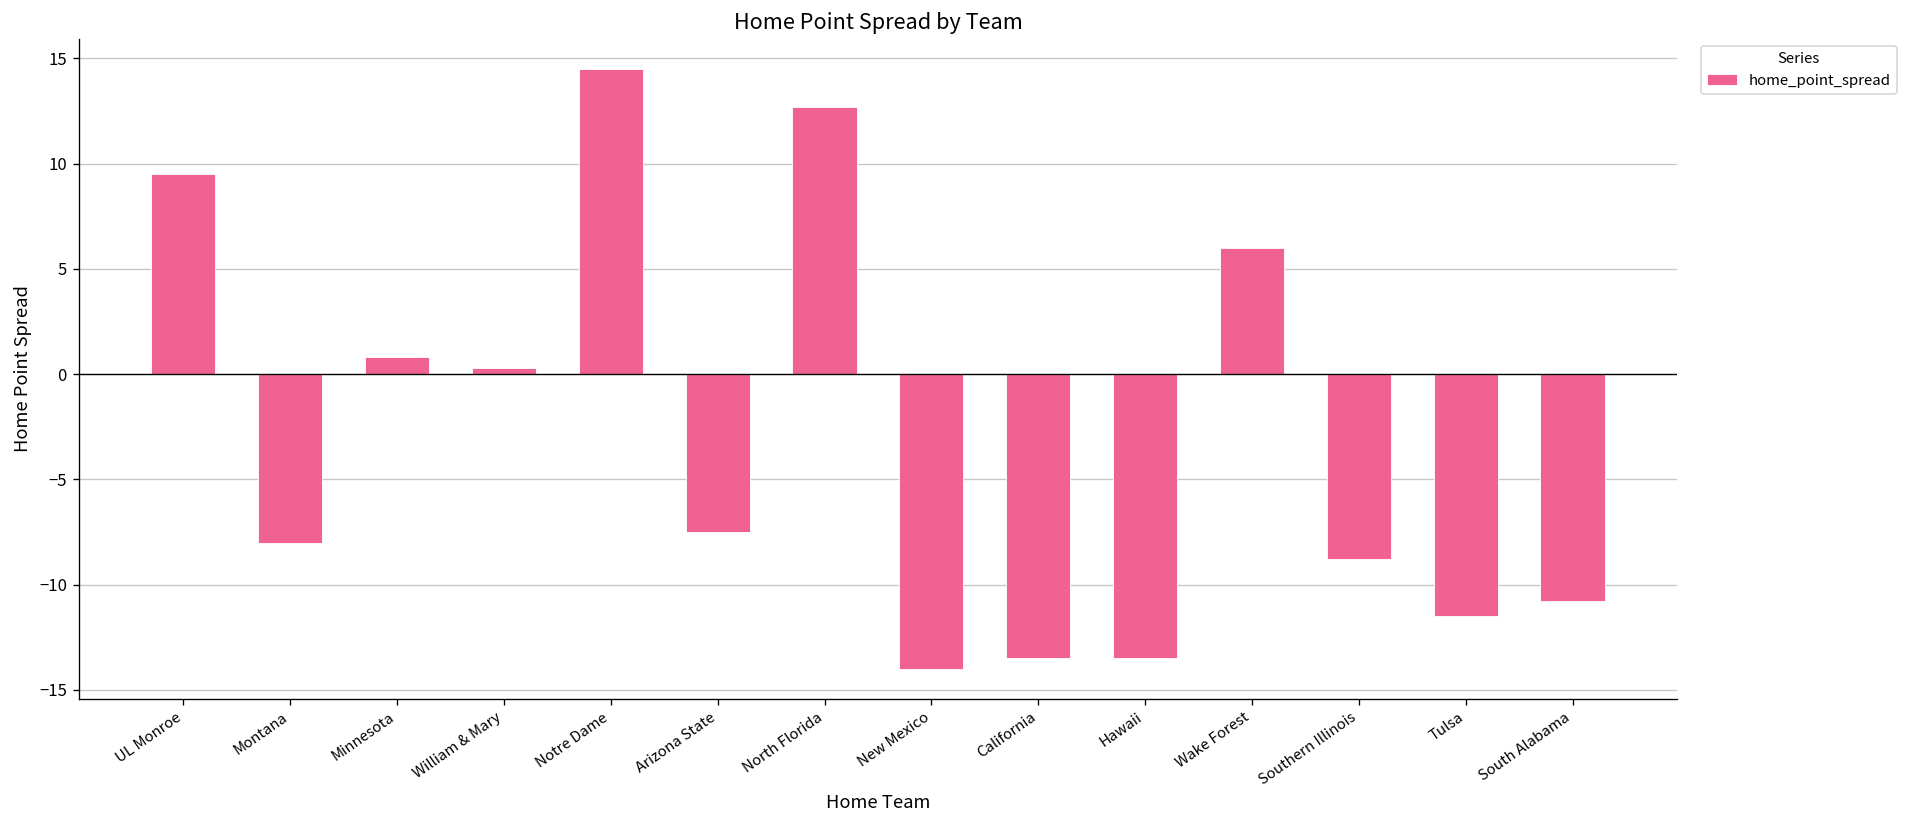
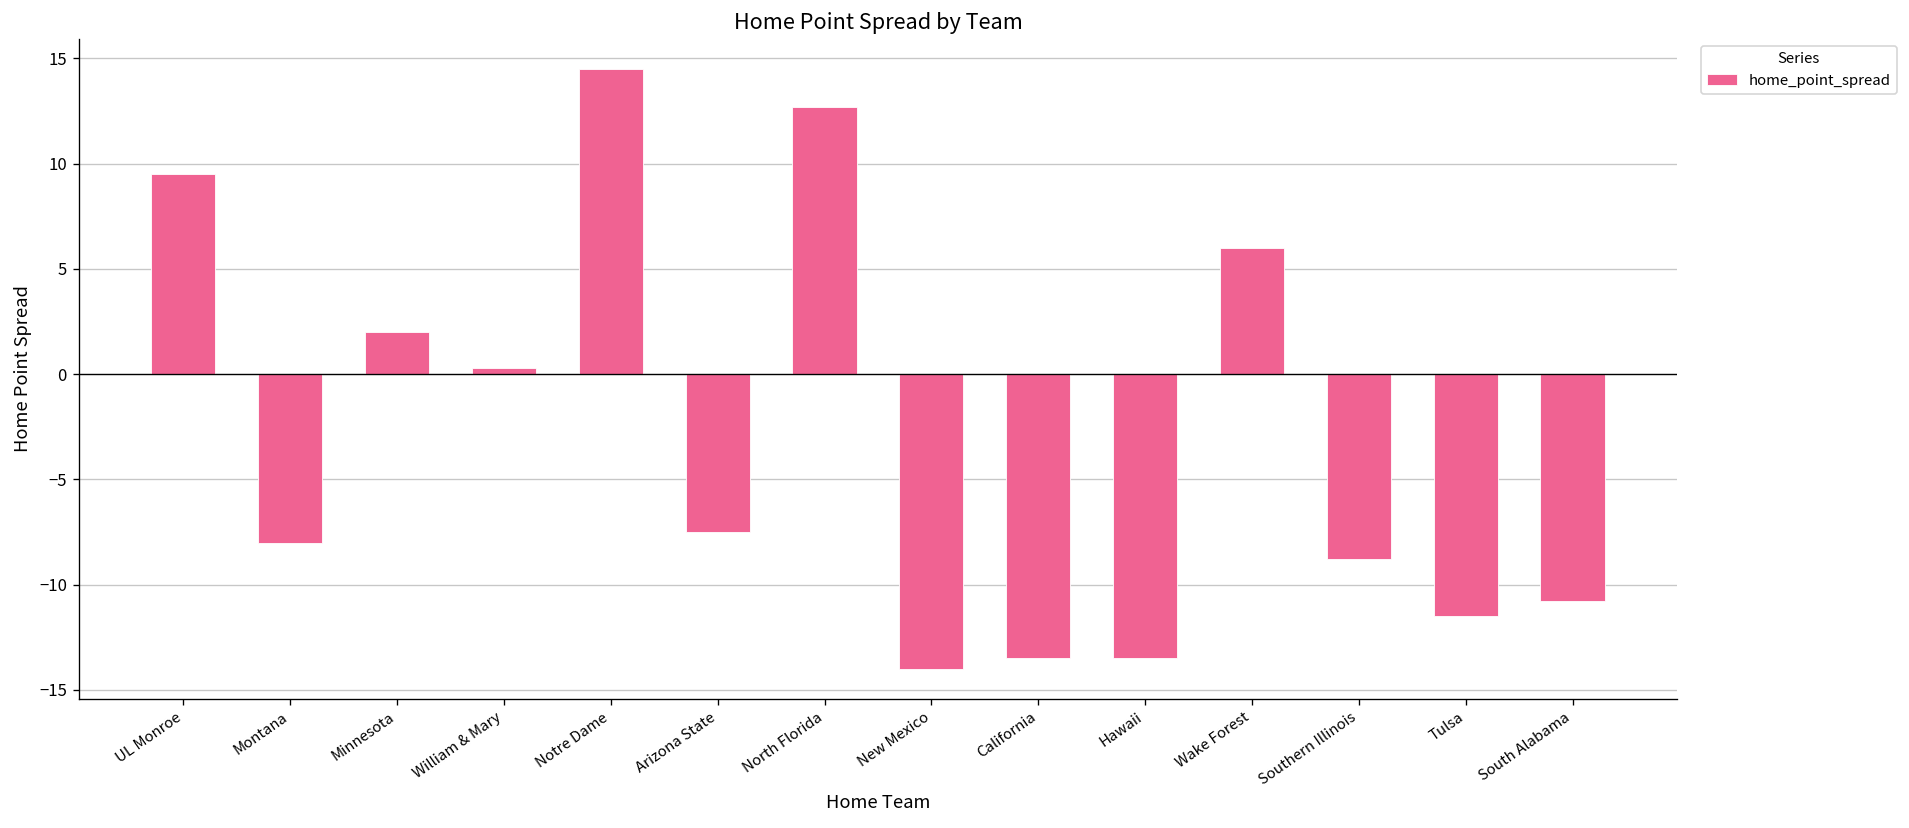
  {
    "UL Monroe": 9.5,
    "Montana": -8.0,
-   "Minnesota": 0.8,
+   "Minnesota": 2.0,
    "William & Mary": 0.3,
    "Notre Dame": 14.5,
    "Arizona State": -7.5,
    "North Florida": 12.7,
    "New Mexico": -14.0,
    "California": -13.5,
    "Hawaii": -13.5,
    "Wake Forest": 6.0,
    "Southern Illinois": -8.8,
    "Tulsa": -11.5,
    "South Alabama": -10.8
  }
